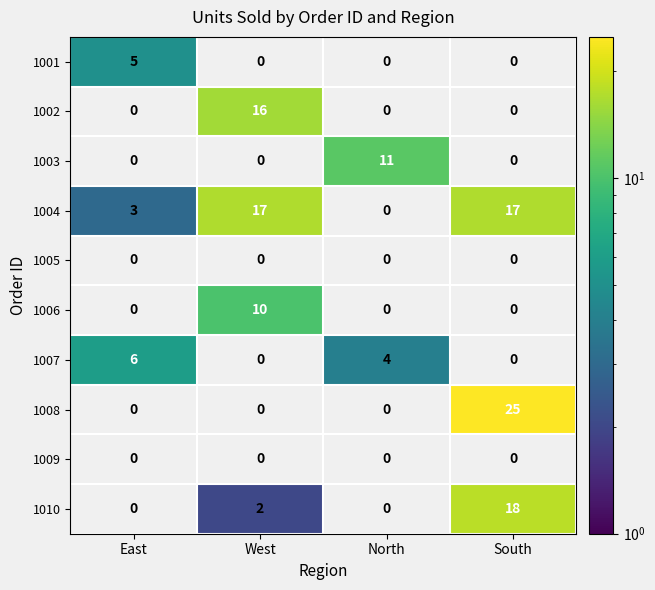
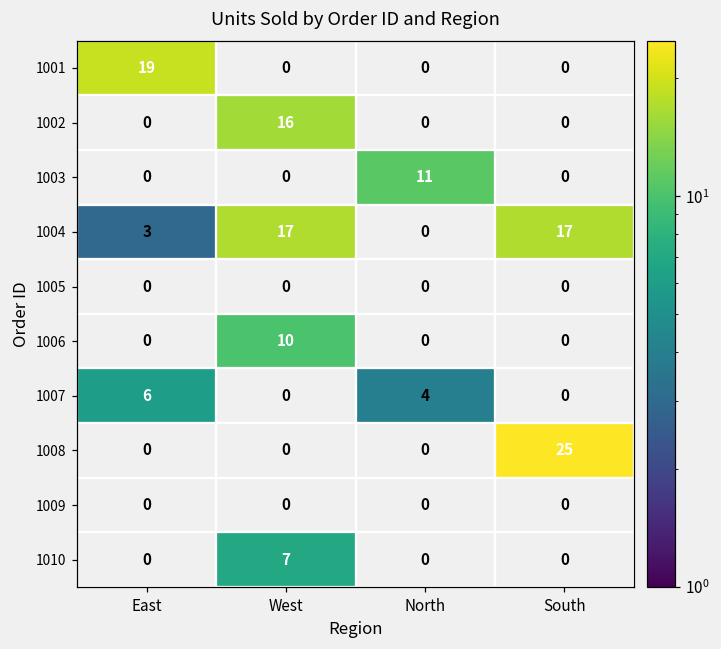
  {
    "1001": {
-     "East": 5,
+     "East": 19,
      "West": 0,
      "North": 0,
      "South": 0
    },
    "1002": {
      "East": 0,
      "West": 16,
      "North": 0,
      "South": 0
    },
    "1003": {
      "East": 0,
      "West": 0,
      "North": 11,
      "South": 0
    },
    "1004": {
      "East": 3,
      "West": 17,
      "North": 0,
      "South": 17
    },
    "1005": {
      "East": 0,
      "West": 0,
      "North": 0,
      "South": 0
    },
    "1006": {
      "East": 0,
      "West": 10,
      "North": 0,
      "South": 0
    },
    "1007": {
      "East": 6,
      "West": 0,
      "North": 4,
      "South": 0
    },
    "1008": {
      "East": 0,
      "West": 0,
      "North": 0,
      "South": 25
    },
    "1009": {
      "East": 0,
      "West": 0,
      "North": 0,
      "South": 0
    },
    "1010": {
      "East": 0,
-     "West": 2,
+     "West": 7,
      "North": 0,
-     "South": 18
+     "South": 0
    }
  }
